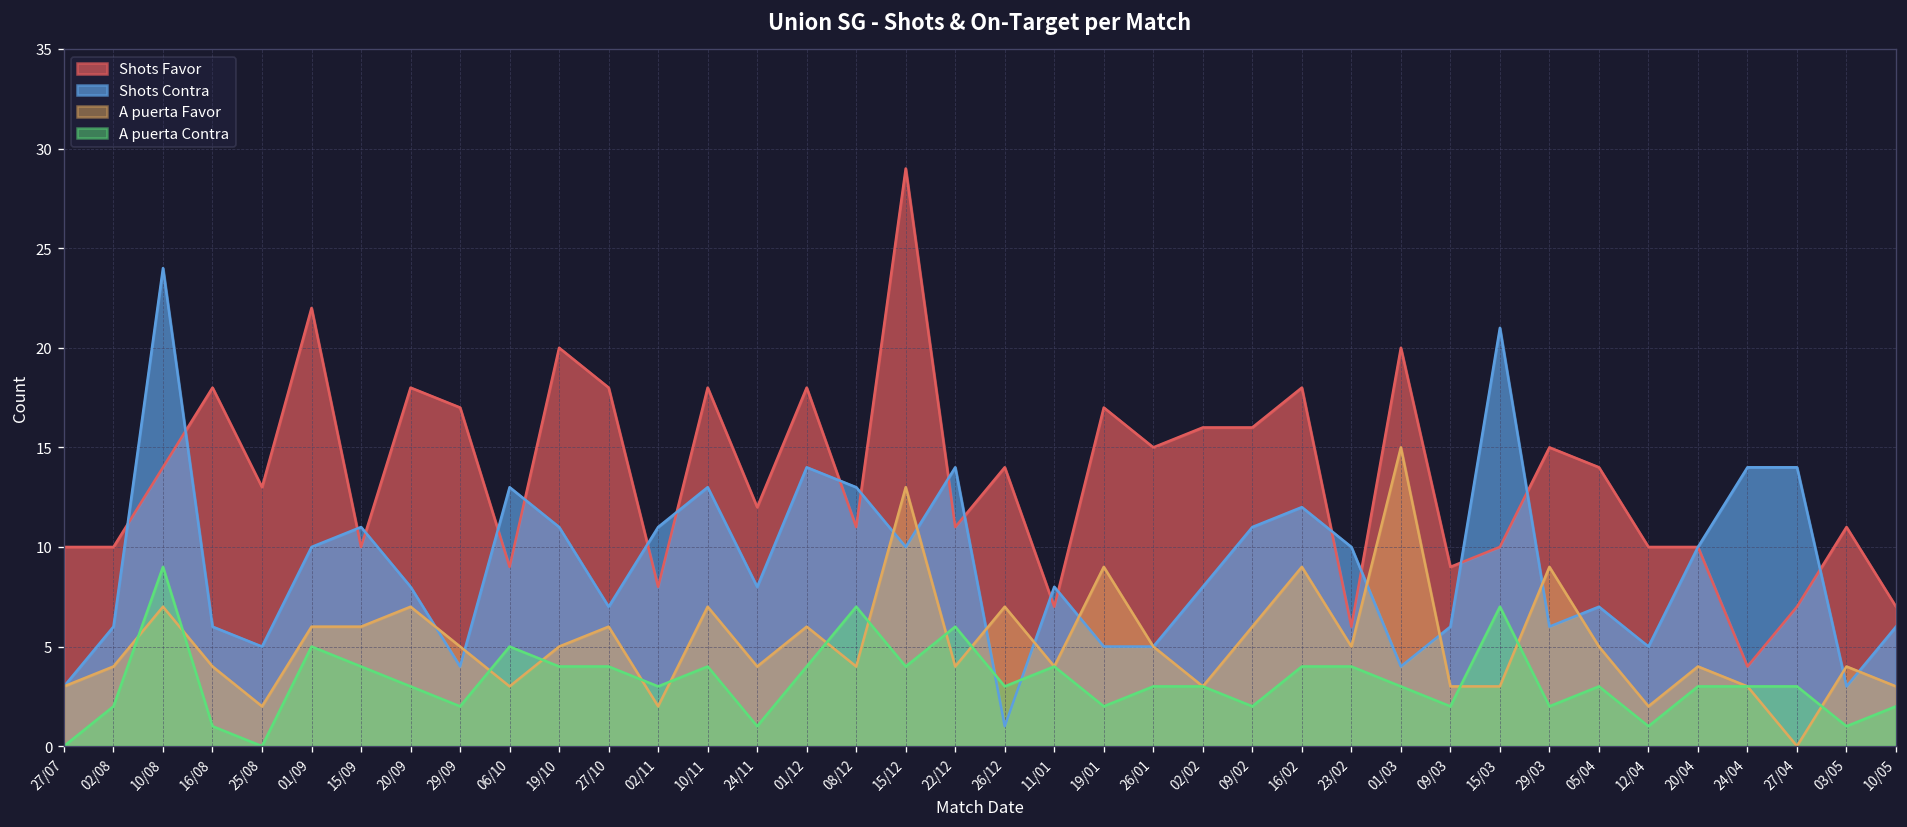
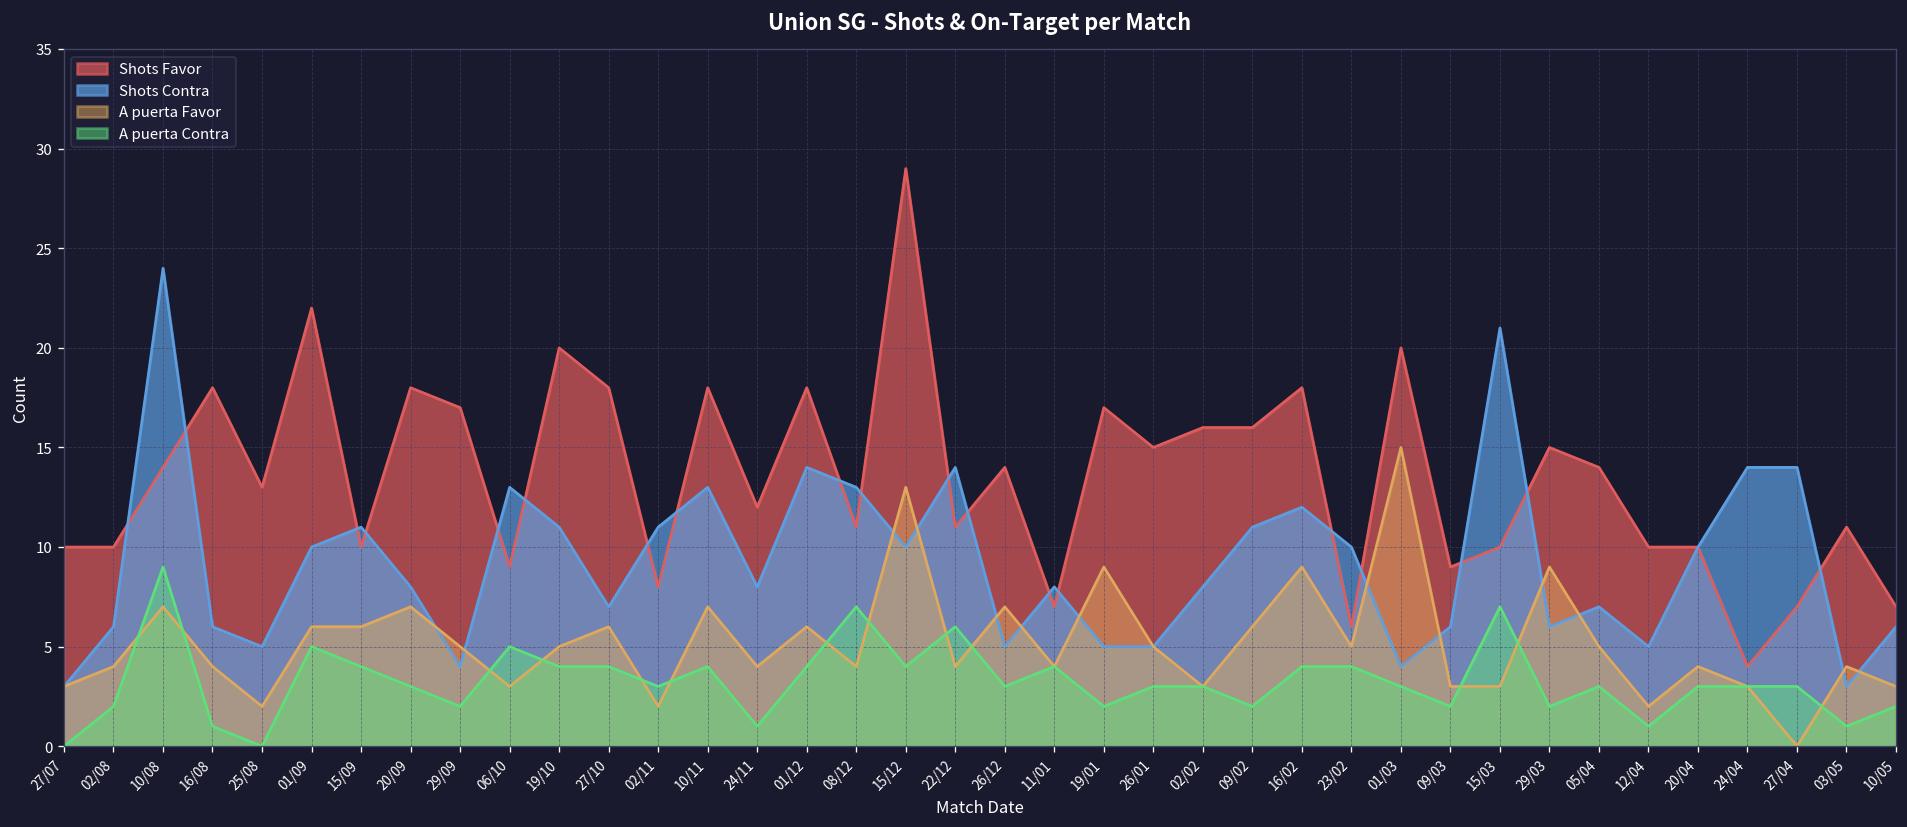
  {
    "Shots Favor": {
      "27/07": 10,
      "02/08": 10,
      "10/08": 14,
      "16/08": 18,
      "25/08": 13,
      "01/09": 22,
      "15/09": 10,
      "20/09": 18,
      "29/09": 17,
      "06/10": 9,
      "19/10": 20,
      "27/10": 18,
      "02/11": 8,
      "10/11": 18,
      "24/11": 12,
      "01/12": 18,
      "08/12": 11,
      "15/12": 29,
      "22/12": 11,
      "26/12": 14,
      "11/01": 7,
      "19/01": 17,
      "26/01": 15,
      "02/02": 16,
      "09/02": 16,
      "16/02": 18,
      "23/02": 6,
      "01/03": 20,
      "09/03": 9,
      "15/03": 10,
      "29/03": 15,
      "05/04": 14,
      "12/04": 10,
      "24/04": 4,
      "27/04": 7,
      "03/05": 11,
      "10/05": 7
    },
    "Shots Contra": {
      "02/08": 6,
      "10/08": 24,
      "16/08": 6,
      "25/08": 5,
      "01/09": 10,
      "15/09": 11,
      "20/09": 8,
      "29/09": 4,
      "06/10": 13,
      "19/10": 11,
      "27/10": 7,
      "02/11": 11,
      "10/11": 13,
      "24/11": 8,
      "01/12": 14,
      "08/12": 13,
      "15/12": 10,
      "22/12": 14,
-     "26/12": 1,
+     "26/12": 5,
      "11/01": 8,
      "19/01": 5,
      "02/02": 8,
      "09/02": 11,
      "16/02": 12,
      "23/02": 10,
      "01/03": 4,
      "09/03": 6,
      "15/03": 21,
      "29/03": 6,
      "05/04": 7,
      "12/04": 5,
      "24/04": 14,
      "27/04": 14,
      "03/05": 3,
      "10/05": 6
    },
    "A puerta Favor": {
      "02/08": 4,
      "10/08": 7,
      "16/08": 4,
      "25/08": 2,
      "01/09": 6,
      "15/09": 6,
      "20/09": 7,
      "29/09": 5,
      "06/10": 3,
      "19/10": 5,
      "27/10": 6,
      "02/11": 2,
      "10/11": 7,
      "24/11": 4,
      "01/12": 6,
      "08/12": 4,
      "15/12": 13,
      "22/12": 4,
      "26/12": 7,
      "19/01": 9,
      "09/02": 6,
      "16/02": 9,
      "23/02": 5,
      "01/03": 15,
      "09/03": 3,
      "15/03": 3,
      "29/03": 9,
      "05/04": 5,
      "12/04": 2,
      "20/04": 4,
      "27/04": 0,
      "03/05": 4,
      "10/05": 3
    },
    "A puerta Contra": {
      "27/07": 0,
      "02/08": 2,
      "10/08": 9,
      "16/08": 1,
      "25/08": 0,
      "01/09": 5,
      "15/09": 4,
      "20/09": 3,
      "29/09": 2,
      "06/10": 5,
      "19/10": 4,
      "27/10": 4,
      "02/11": 3,
      "10/11": 4,
      "24/11": 1,
      "01/12": 4,
      "08/12": 7,
      "15/12": 4,
      "22/12": 6,
      "26/12": 3,
      "19/01": 2,
      "26/01": 3,
      "09/02": 2,
      "16/02": 4,
      "23/02": 4,
      "01/03": 3,
      "09/03": 2,
      "15/03": 7,
      "29/03": 2,
      "05/04": 3,
      "12/04": 1,
      "20/04": 3,
      "27/04": 3,
      "03/05": 1,
      "10/05": 2
    }
  }
